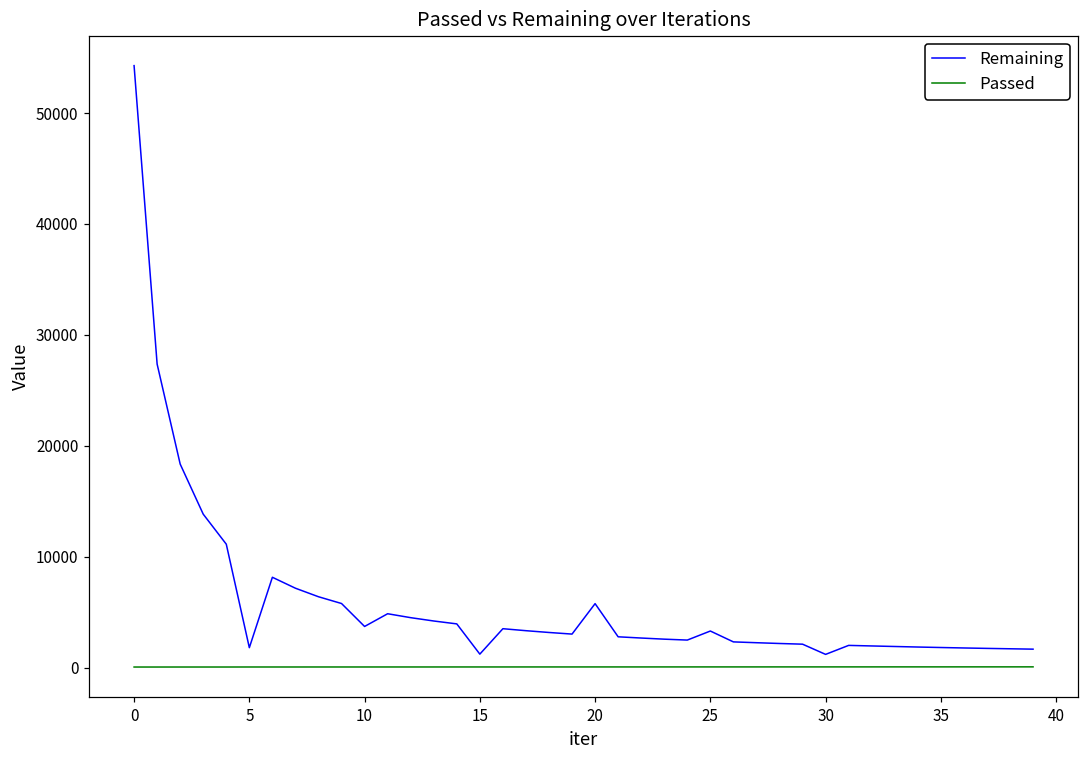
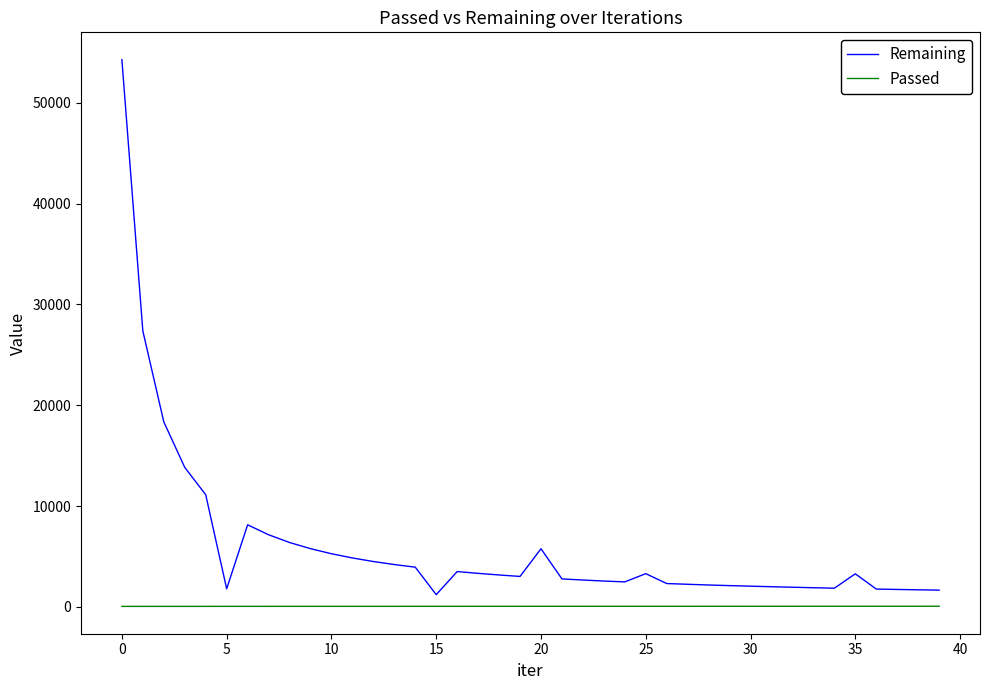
  {
    "Remaining": {
      "0": 54300,
      "5": 1800,
-     "10": 3700,
+     "10": 5300,
      "15": 1200,
      "20": 5800,
      "25": 3300,
-     "30": 1200,
-     "35": 1800
+     "30": 2100,
+     "35": 3300
    },
    "Passed": {
      "0": 100,
      "5": 100,
      "10": 100,
      "15": 100,
      "20": 100,
      "25": 100,
      "30": 100,
      "35": 100
    }
  }
